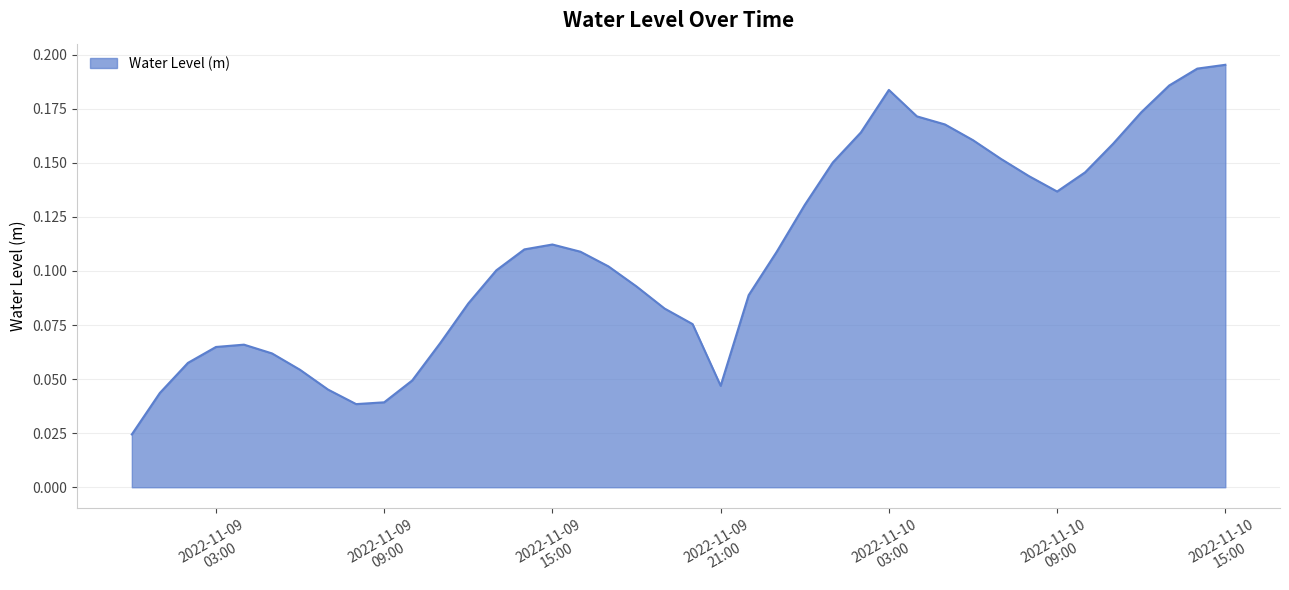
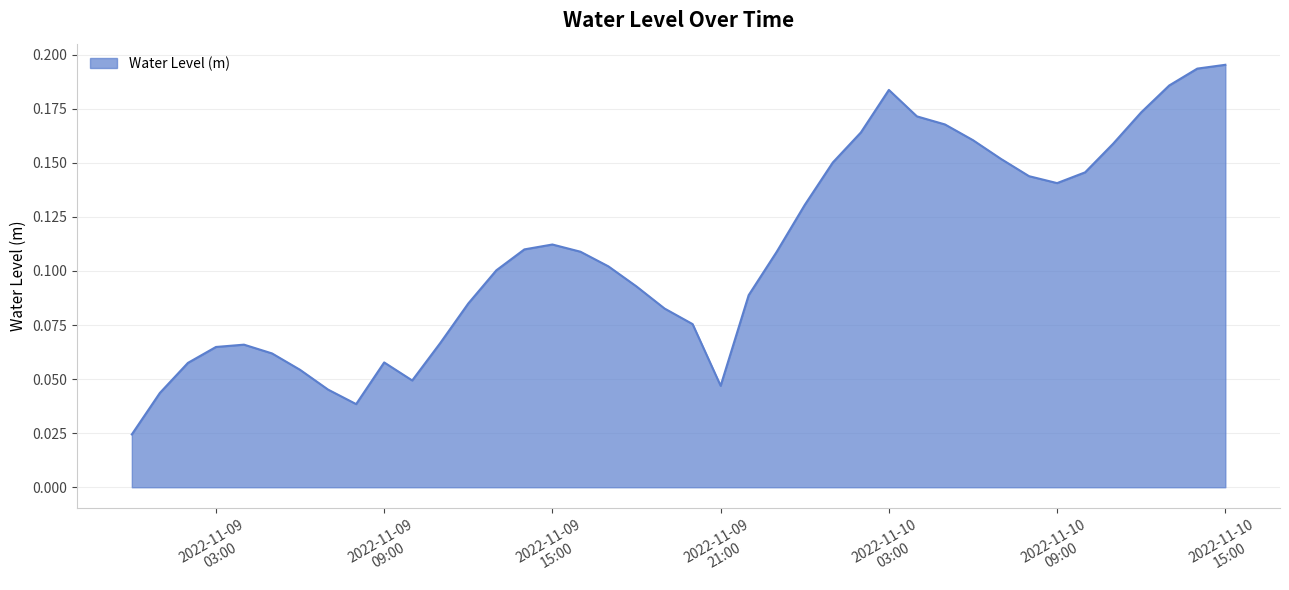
  {
    "2022-11-09 03:00": 0.065,
-   "2022-11-09 09:00": 0.039,
+   "2022-11-09 09:00": 0.058,
    "2022-11-09 15:00": 0.112,
    "2022-11-09 21:00": 0.047,
    "2022-11-10 03:00": 0.184,
-   "2022-11-10 09:00": 0.137,
+   "2022-11-10 09:00": 0.141,
    "2022-11-10 15:00": 0.195
  }
